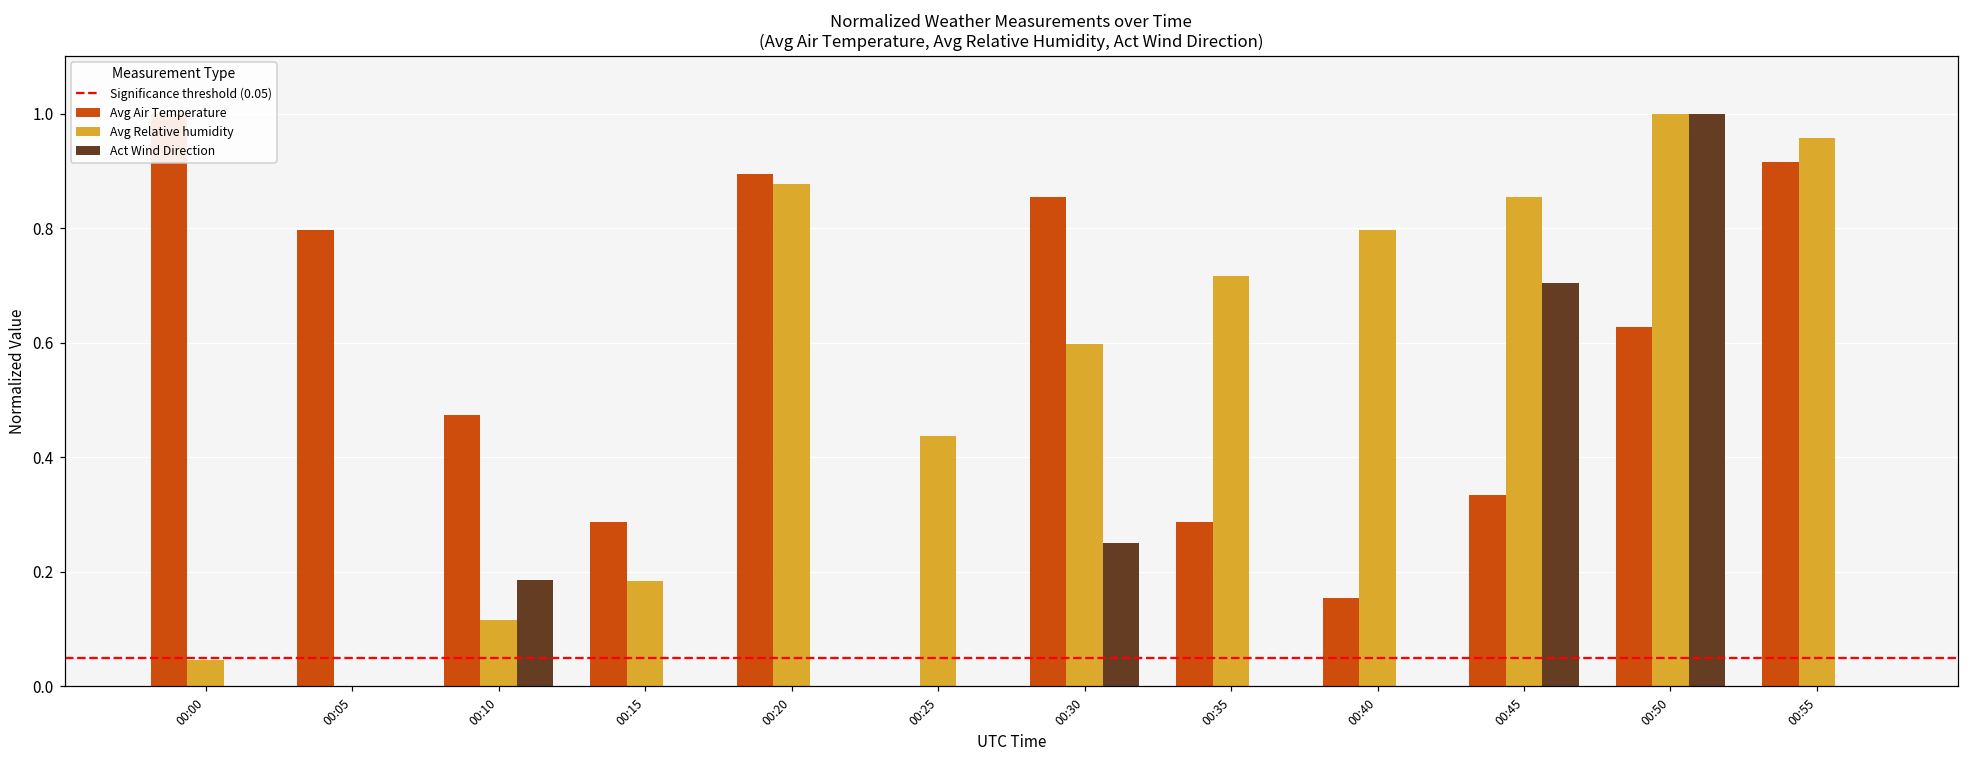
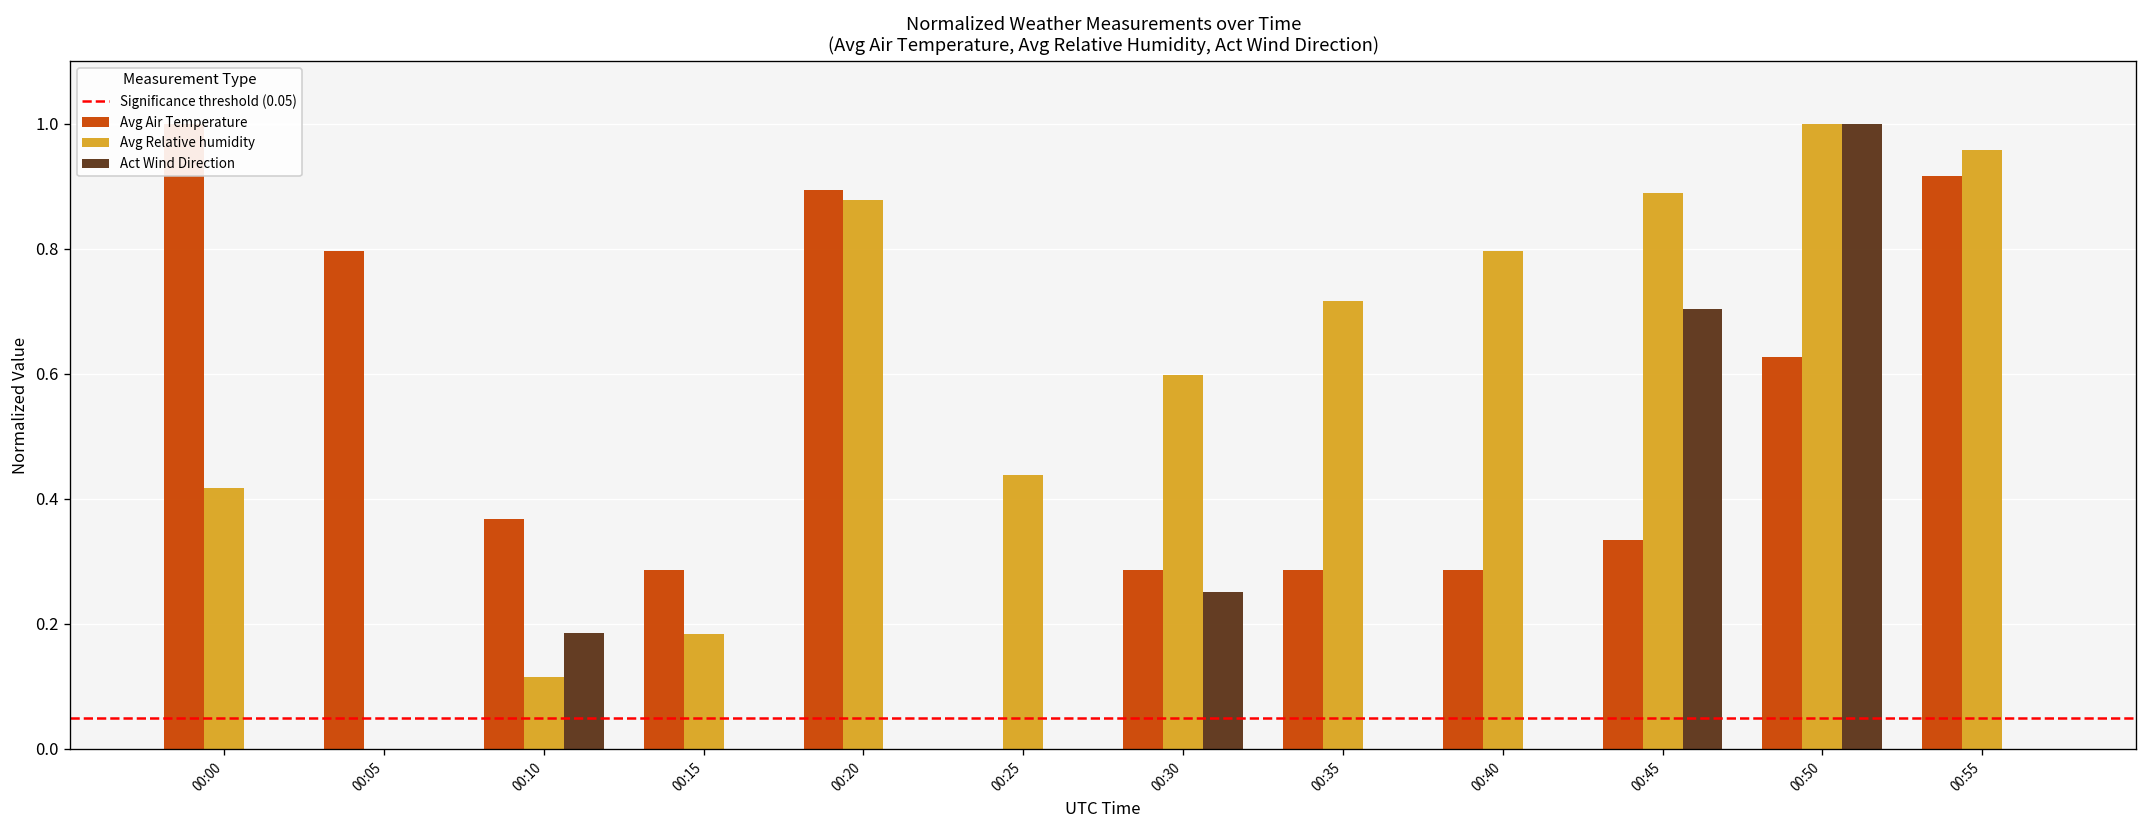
  {
    "Avg Air Temperature": {
      "00:05": 0.80,
-     "00:10": 0.47,
+     "00:10": 0.37,
      "00:15": 0.29,
      "00:20": 0.89,
      "00:25": 0.00,
-     "00:30": 0.85,
+     "00:30": 0.29,
      "00:35": 0.29,
-     "00:40": 0.15,
+     "00:40": 0.29,
      "00:45": 0.33,
      "00:50": 0.63,
      "00:55": 0.92
    },
    "Avg Relative humidity": {
-     "00:00": 0.05,
+     "00:00": 0.42,
      "00:05": 0.00,
      "00:10": 0.12,
      "00:15": 0.18,
      "00:20": 0.88,
      "00:25": 0.44,
      "00:30": 0.60,
      "00:35": 0.72,
      "00:40": 0.80,
-     "00:45": 0.85,
+     "00:45": 0.89,
      "00:50": 1.00,
      "00:55": 0.96
    },
    "Act Wind Direction": {
      "00:00": 0.00,
      "00:05": 0.00,
      "00:10": 0.19,
      "00:15": 0.00,
      "00:20": 0.00,
      "00:25": 0.00,
      "00:30": 0.25,
      "00:35": 0.00,
      "00:40": 0.00,
      "00:45": 0.70,
      "00:50": 1.00,
      "00:55": 0.00
    }
  }
